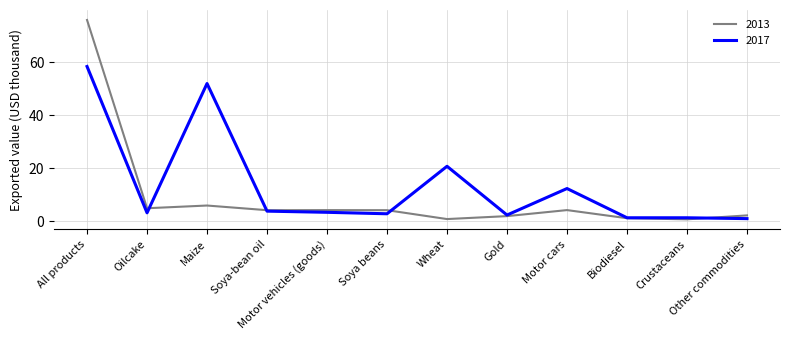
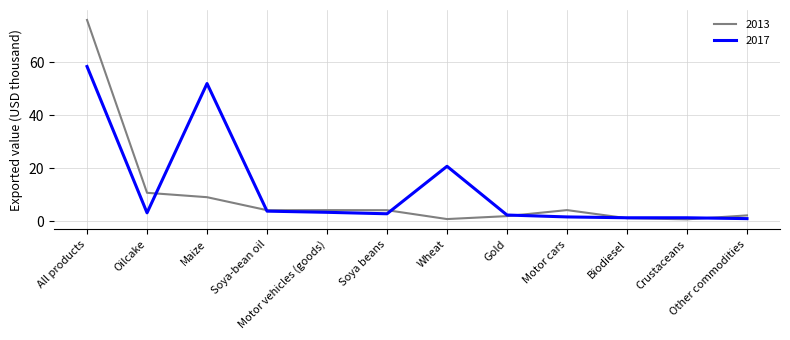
  {
    "2013": {
      "All products": 76,
-     "Oilcake": 5,
-     "Maize": 6,
+     "Oilcake": 11,
+     "Maize": 9,
      "Soya beans": 4,
      "Wheat": 1,
      "Motor cars": 4,
      "Other commodities": 2
    },
    "2017": {
      "All products": 58,
      "Oilcake": 3,
      "Maize": 52,
      "Soya beans": 3,
      "Wheat": 21,
-     "Motor cars": 12,
+     "Motor cars": 2,
      "Other commodities": 1
    }
  }
